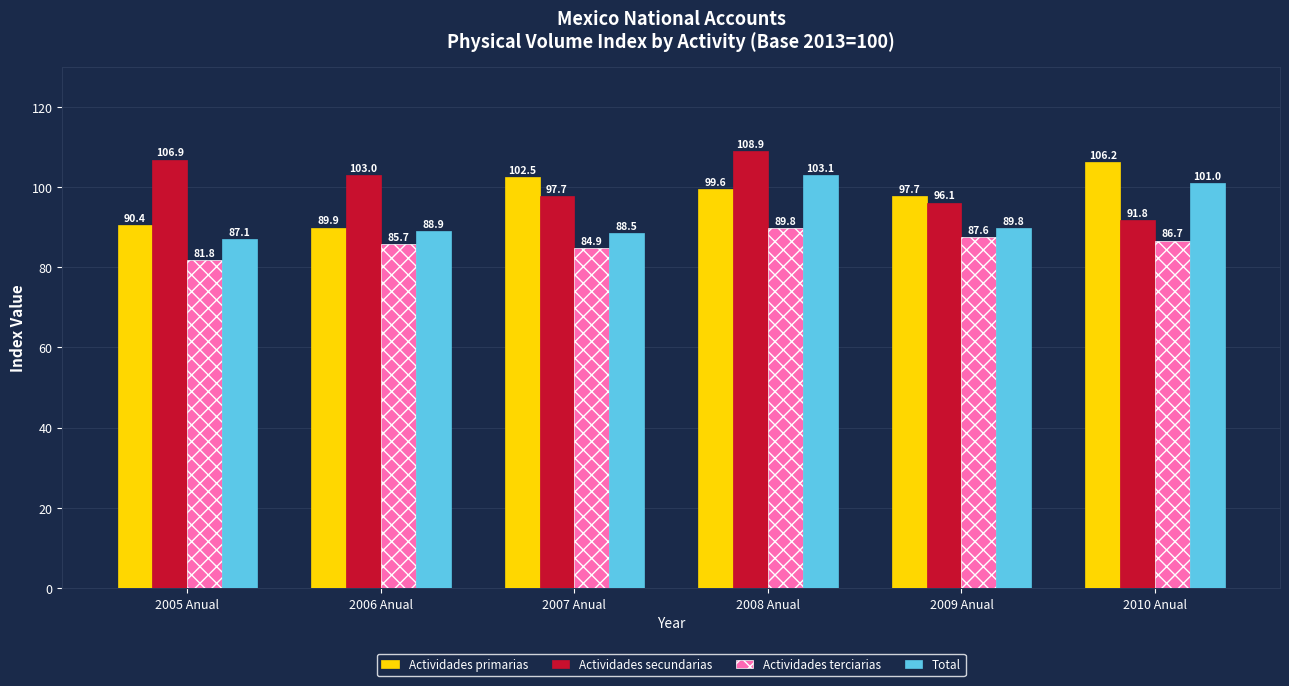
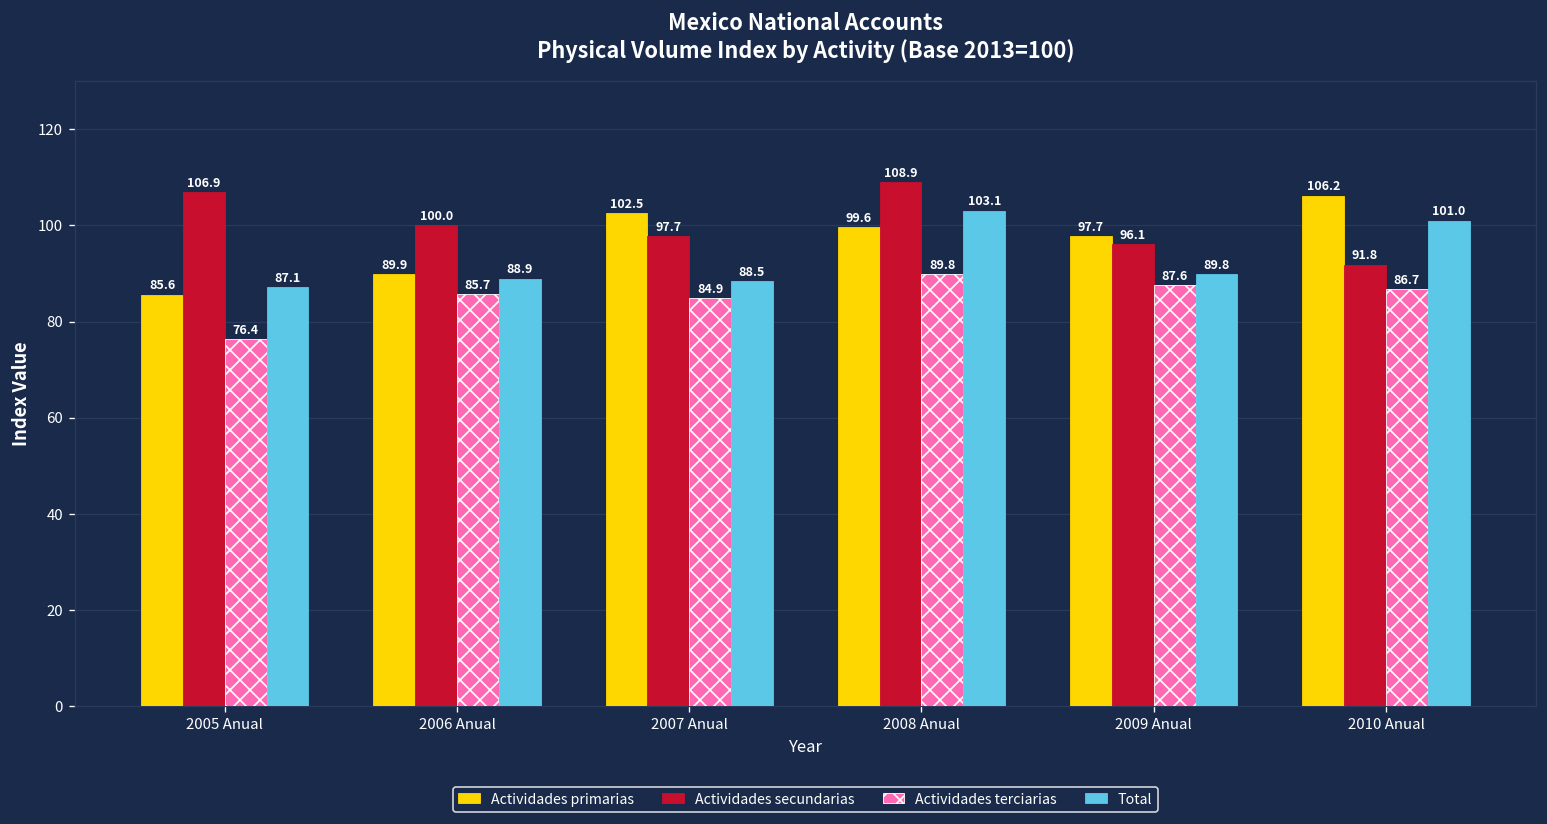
  {
    "Actividades primarias": {
-     "2005 Anual": 90.4,
+     "2005 Anual": 85.6,
      "2006 Anual": 89.9,
      "2007 Anual": 102.5,
      "2008 Anual": 99.6,
      "2009 Anual": 97.7,
      "2010 Anual": 106.2
    },
    "Actividades secundarias": {
      "2005 Anual": 106.9,
-     "2006 Anual": 103.0,
+     "2006 Anual": 100.0,
      "2007 Anual": 97.7,
      "2008 Anual": 108.9,
      "2009 Anual": 96.1,
      "2010 Anual": 91.8
    },
    "Actividades terciarias": {
-     "2005 Anual": 81.8,
+     "2005 Anual": 76.4,
      "2006 Anual": 85.7,
      "2007 Anual": 84.9,
      "2008 Anual": 89.8,
      "2009 Anual": 87.6,
      "2010 Anual": 86.7
    },
    "Total": {
      "2005 Anual": 87.1,
      "2006 Anual": 88.9,
      "2007 Anual": 88.5,
      "2008 Anual": 103.1,
      "2009 Anual": 89.8,
      "2010 Anual": 101.0
    }
  }
